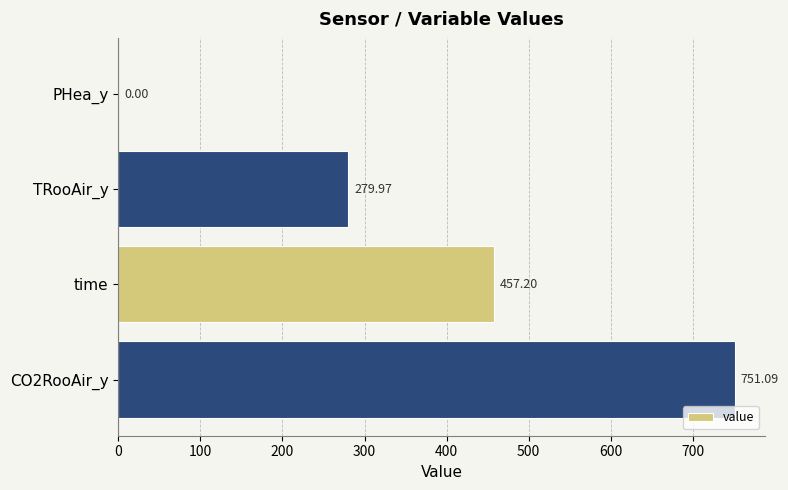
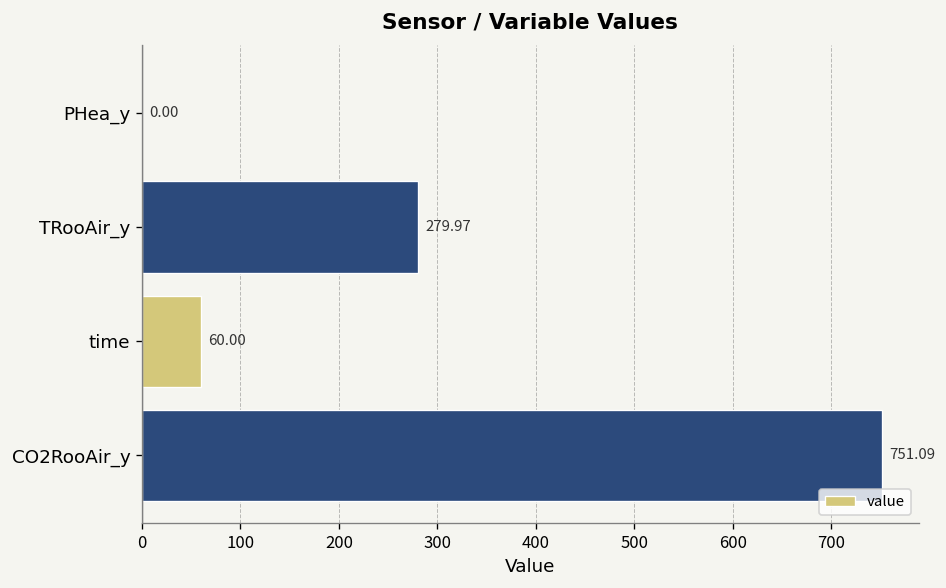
  {
    "PHea_y": 0.00,
    "TRooAir_y": 279.97,
-   "time": 457.20,
+   "time": 60.00,
    "CO2RooAir_y": 751.09
  }
